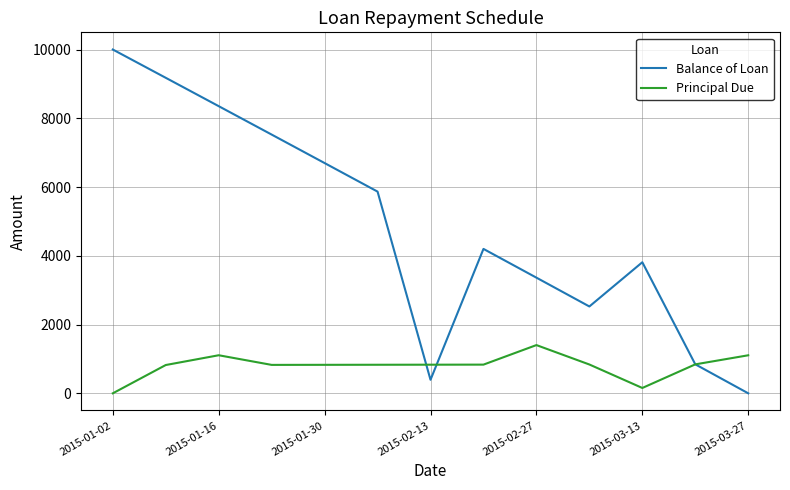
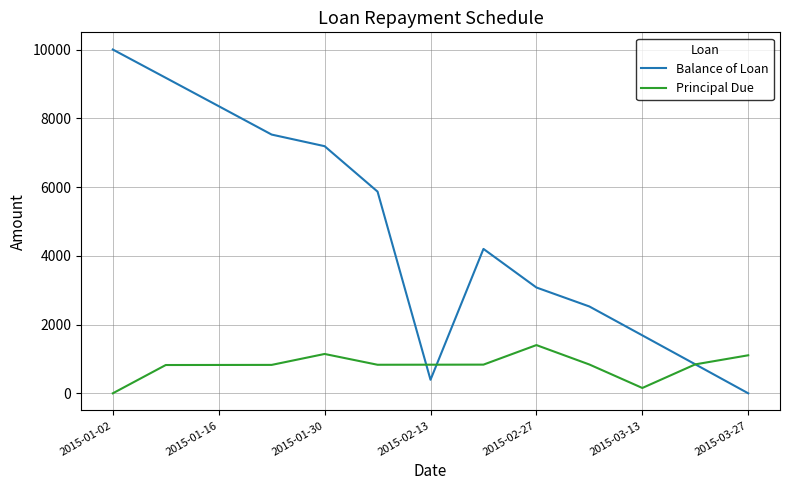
  {
    "Balance of Loan": {
      "2015-01-02": 10000,
      "2015-01-16": 8400,
-     "2015-01-30": 6700,
+     "2015-01-30": 7200,
      "2015-02-13": 400,
-     "2015-02-27": 3400,
-     "2015-03-13": 3800,
+     "2015-02-27": 3100,
+     "2015-03-13": 1700,
      "2015-03-27": 0
    },
    "Principal Due": {
      "2015-01-02": 0,
-     "2015-01-16": 1100,
-     "2015-01-30": 800,
+     "2015-01-16": 800,
+     "2015-01-30": 1100,
      "2015-02-13": 800,
      "2015-02-27": 1400,
      "2015-03-13": 200,
      "2015-03-27": 1100
    }
  }
